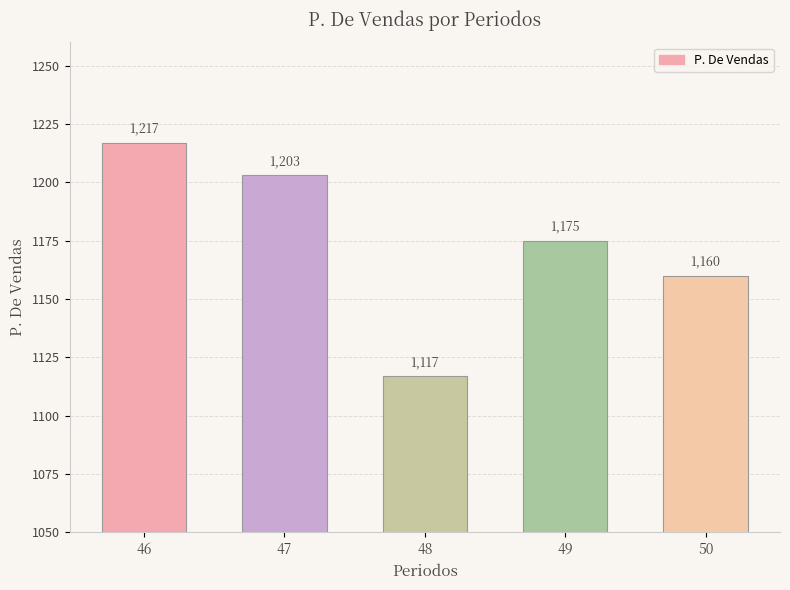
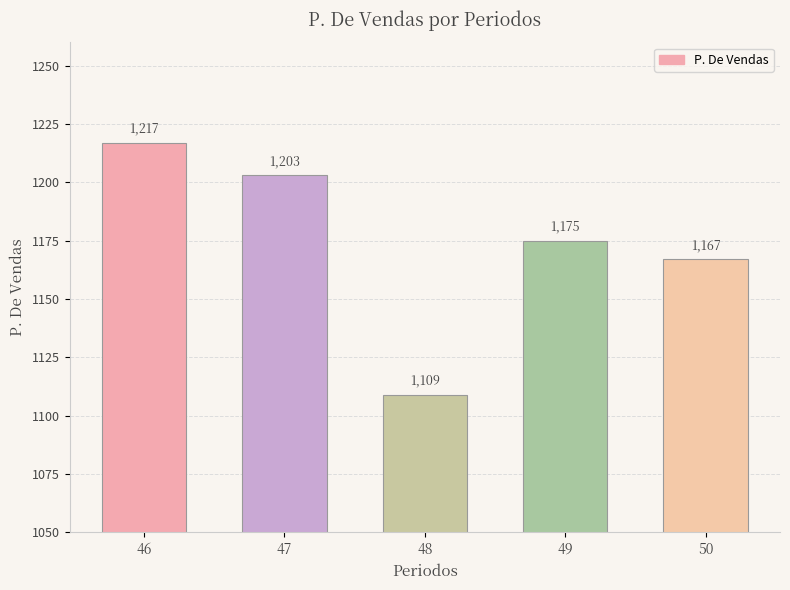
  {
    "46": "1,217",
    "47": "1,203",
-   "48": "1,117",
+   "48": "1,109",
    "49": "1,175",
-   "50": "1,160"
+   "50": "1,167"
  }
